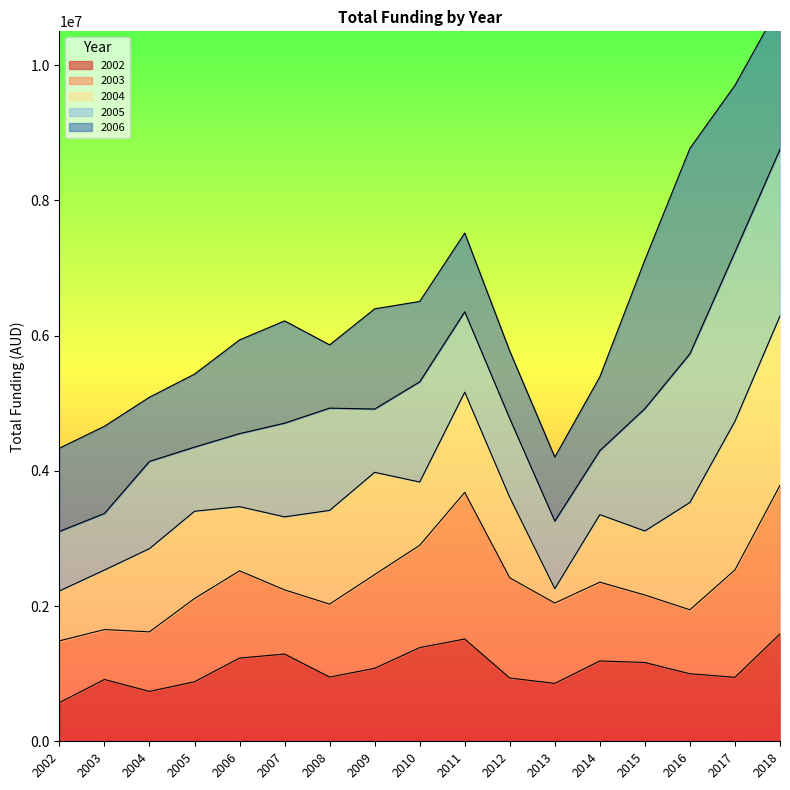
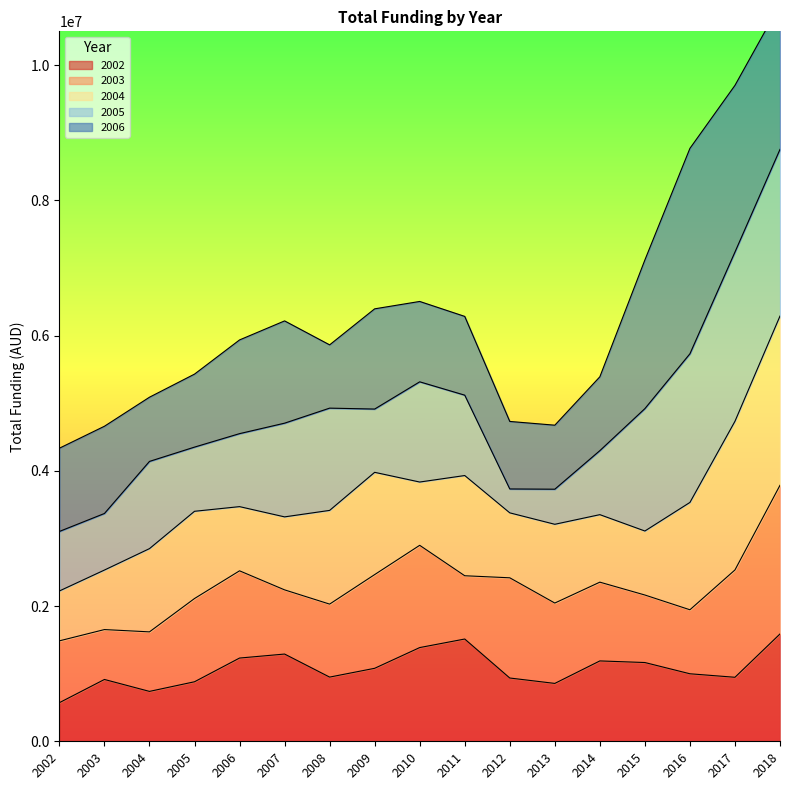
  {
    "2002": {
      "2002": 600000,
      "2003": 900000,
      "2004": 700000,
      "2005": 900000,
      "2006": 1200000,
      "2007": 1300000,
      "2008": 900000,
      "2009": 1100000,
      "2010": 1400000,
      "2011": 1500000,
      "2012": 900000,
      "2013": 900000,
      "2014": 1200000,
      "2015": 1200000,
      "2016": 1000000,
      "2017": 900000,
      "2018": 1600000
    },
    "2003": {
      "2002": 900000,
      "2003": 700000,
      "2004": 900000,
      "2005": 1200000,
      "2006": 1300000,
      "2007": 900000,
      "2008": 1100000,
      "2009": 1400000,
      "2010": 1500000,
-     "2011": 2200000,
+     "2011": 900000,
      "2012": 1500000,
      "2013": 1200000,
      "2014": 1200000,
      "2015": 1000000,
      "2016": 900000,
      "2017": 1600000,
      "2018": 2200000
    },
    "2004": {
      "2002": 700000,
      "2003": 900000,
      "2004": 1200000,
      "2005": 1300000,
      "2006": 900000,
      "2007": 1100000,
      "2008": 1400000,
      "2009": 1500000,
      "2010": 900000,
      "2011": 1500000,
-     "2012": 1200000,
-     "2013": 200000,
+     "2012": 1000000,
+     "2013": 1200000,
      "2014": 1000000,
      "2015": 900000,
      "2016": 1600000,
      "2017": 2200000,
      "2018": 2500000
    },
    "2005": {
      "2002": 900000,
      "2003": 800000,
      "2004": 1300000,
      "2005": 900000,
      "2006": 1100000,
      "2007": 1400000,
      "2008": 1500000,
      "2009": 900000,
      "2010": 1500000,
      "2011": 1200000,
-     "2012": 1200000,
-     "2013": 1000000,
+     "2012": 400000,
+     "2013": 500000,
      "2014": 900000,
      "2015": 1800000,
      "2016": 2200000,
      "2017": 2500000,
      "2018": 2500000
    },
    "2006": {
      "2002": 1200000,
      "2003": 1300000,
      "2004": 900000,
      "2005": 1100000,
      "2006": 1400000,
      "2007": 1500000,
      "2008": 900000,
      "2009": 1500000,
      "2010": 1200000,
      "2011": 1200000,
      "2012": 1000000,
      "2013": 900000,
      "2014": 1100000,
      "2015": 2200000,
      "2016": 3000000,
      "2017": 2500000
    }
  }
